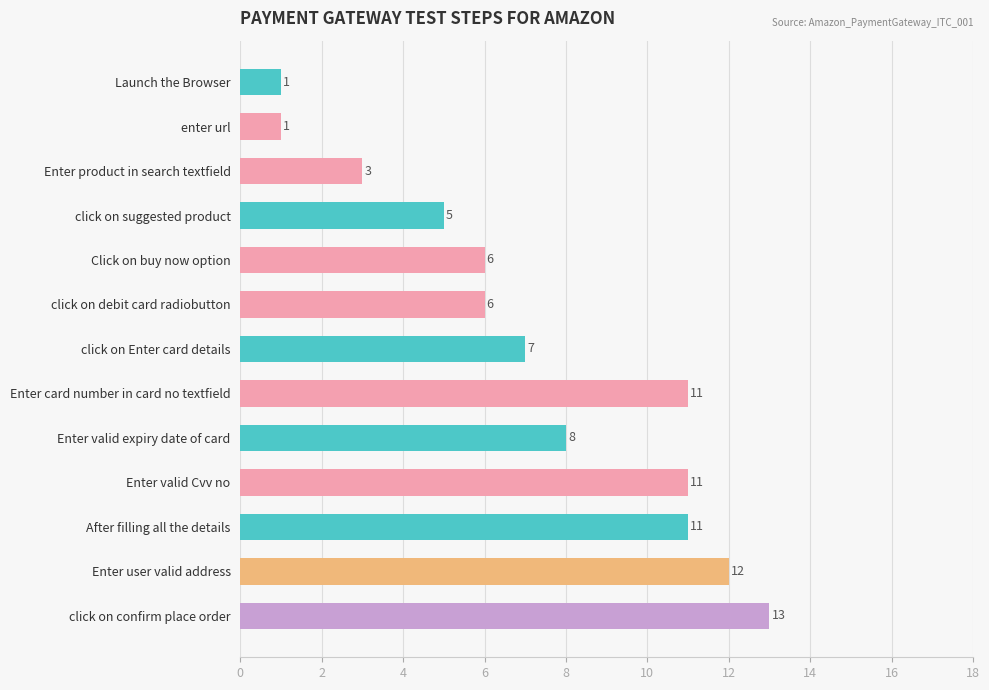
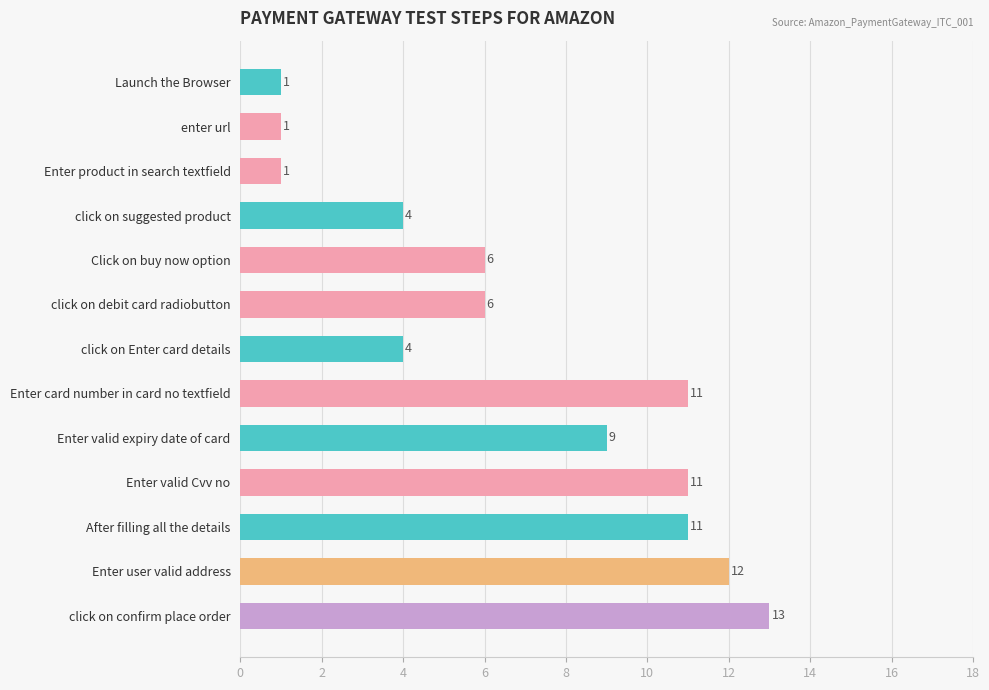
  {
    "Launch the Browser": 1,
    "enter url": 1,
-   "Enter product in search textfield": 3,
-   "click on suggested product": 5,
+   "Enter product in search textfield": 1,
+   "click on suggested product": 4,
    "Click on buy now option": 6,
    "click on debit card radiobutton": 6,
-   "click on Enter card details": 7,
+   "click on Enter card details": 4,
    "Enter card number in card no textfield": 11,
-   "Enter valid expiry date of card": 8,
+   "Enter valid expiry date of card": 9,
    "Enter valid Cvv no": 11,
    "After filling all the details": 11,
    "Enter user valid address": 12,
    "click on confirm place order": 13
  }
